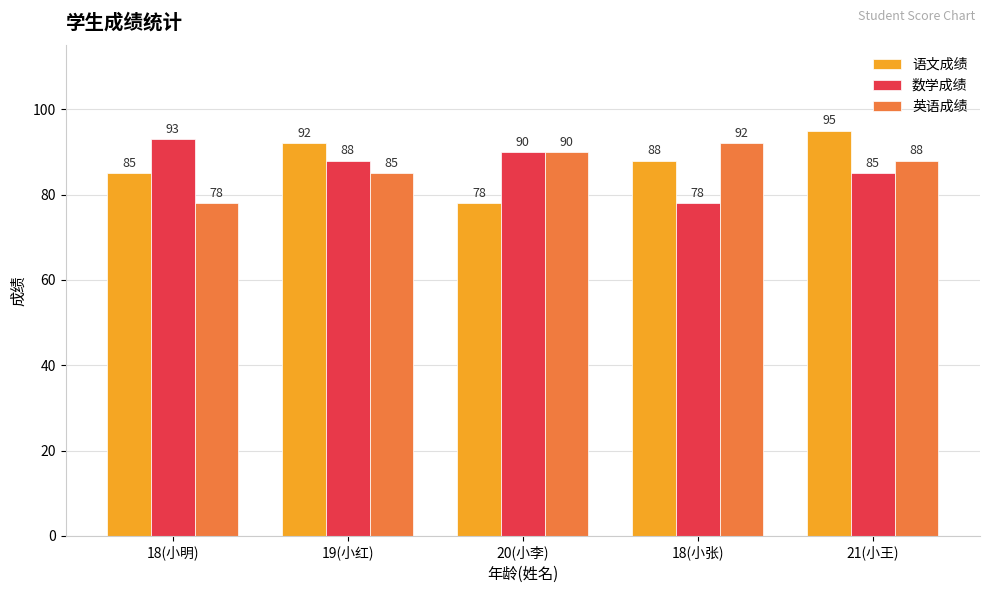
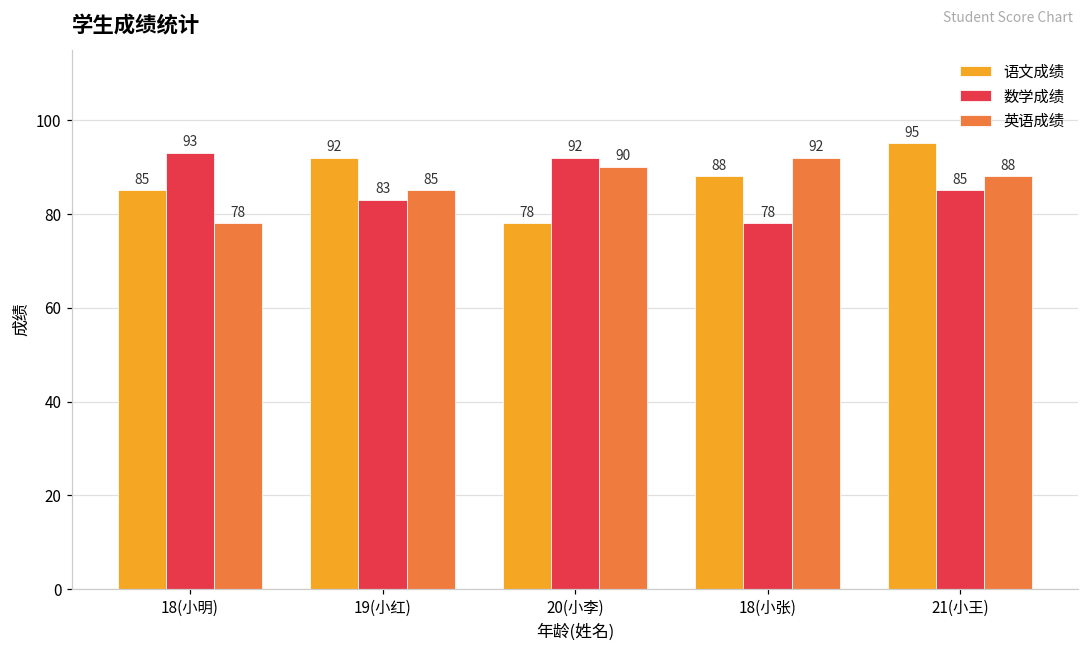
  {
    "数学成绩": {
      "18(小明)": 93,
-     "19(小红)": 88,
-     "20(小李)": 90,
+     "19(小红)": 83,
+     "20(小李)": 92,
      "18(小张)": 78,
      "21(小王)": 85
    }
  }
